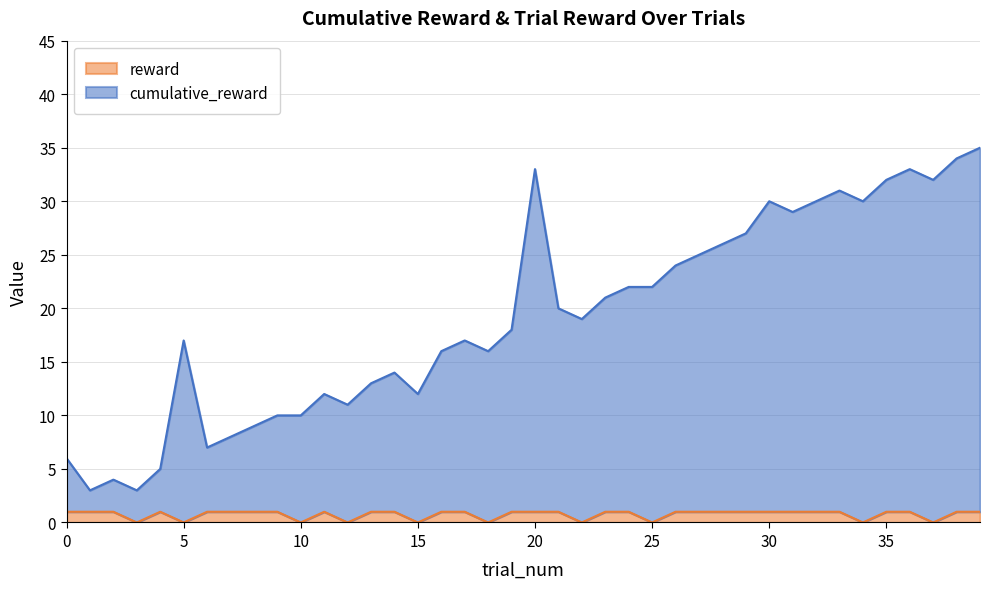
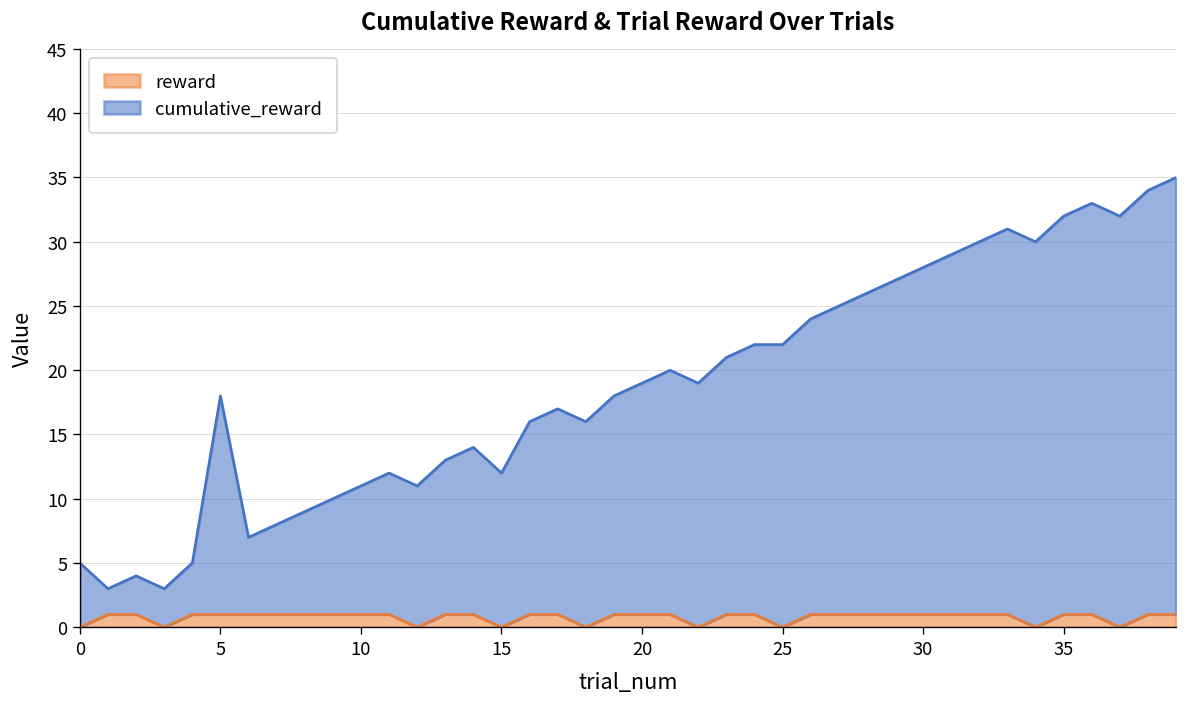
  {
    "reward": {
-     "0": 1,
-     "5": 0,
-     "10": 0,
+     "0": 0,
+     "5": 1,
+     "10": 1,
      "15": 0,
      "20": 1,
      "25": 0,
      "30": 1,
      "35": 1
    },
    "cumulative_reward": {
      "15": 12,
-     "20": 32,
+     "20": 18,
      "25": 22,
-     "30": 29,
+     "30": 27,
      "35": 32
    }
  }
